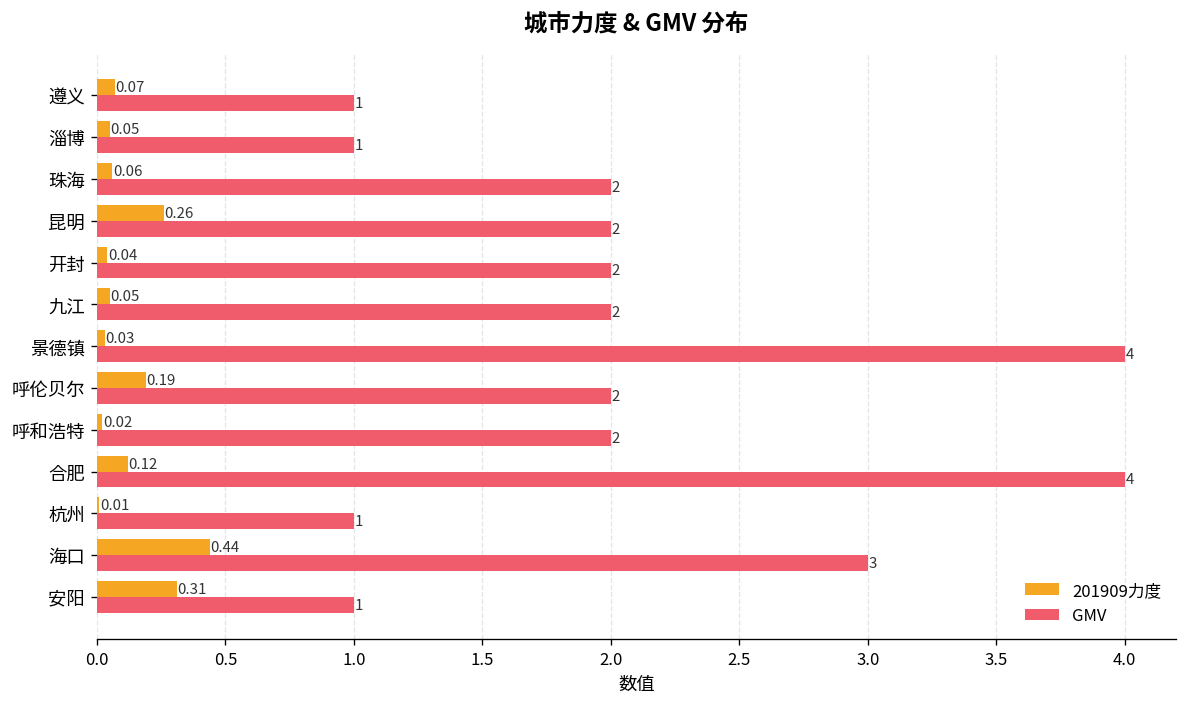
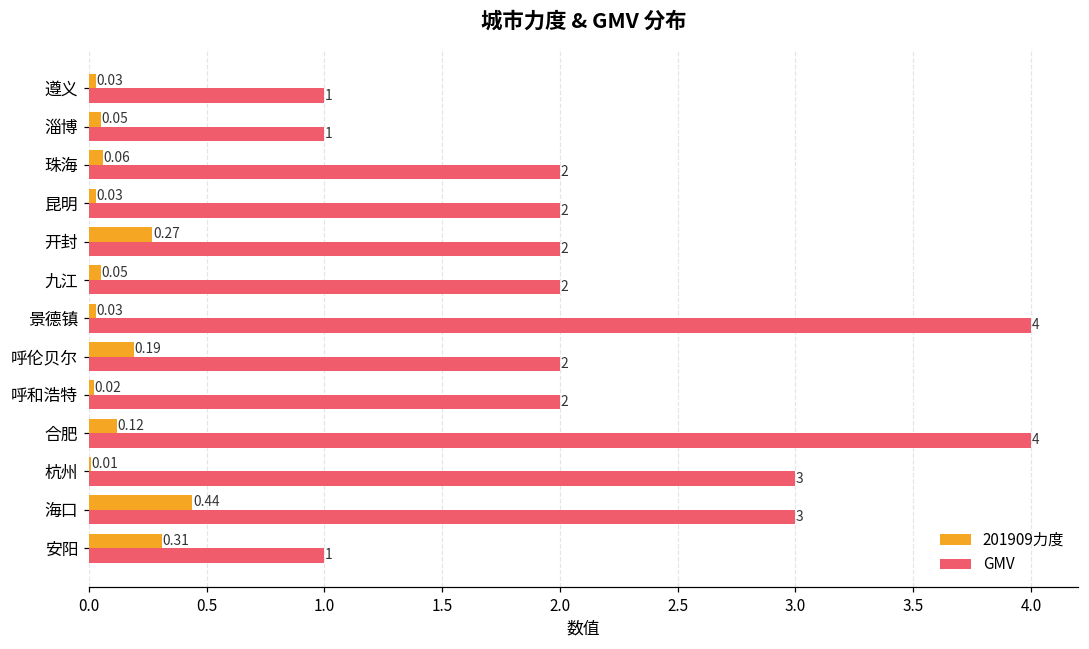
  {
    "201909力度": {
-     "遵义": 0.07,
+     "遵义": 0.03,
      "淄博": 0.05,
      "珠海": 0.06,
-     "昆明": 0.26,
-     "开封": 0.04,
+     "昆明": 0.03,
+     "开封": 0.27,
      "九江": 0.05,
      "景德镇": 0.03,
      "呼伦贝尔": 0.19,
      "呼和浩特": 0.02,
      "合肥": 0.12,
      "杭州": 0.01,
      "海口": 0.44,
      "安阳": 0.31
    },
    "GMV": {
      "遵义": 1,
      "淄博": 1,
      "珠海": 2,
      "昆明": 2,
      "开封": 2,
      "九江": 2,
      "景德镇": 4,
      "呼伦贝尔": 2,
      "呼和浩特": 2,
      "合肥": 4,
-     "杭州": 1,
+     "杭州": 3,
      "海口": 3,
      "安阳": 1
    }
  }
